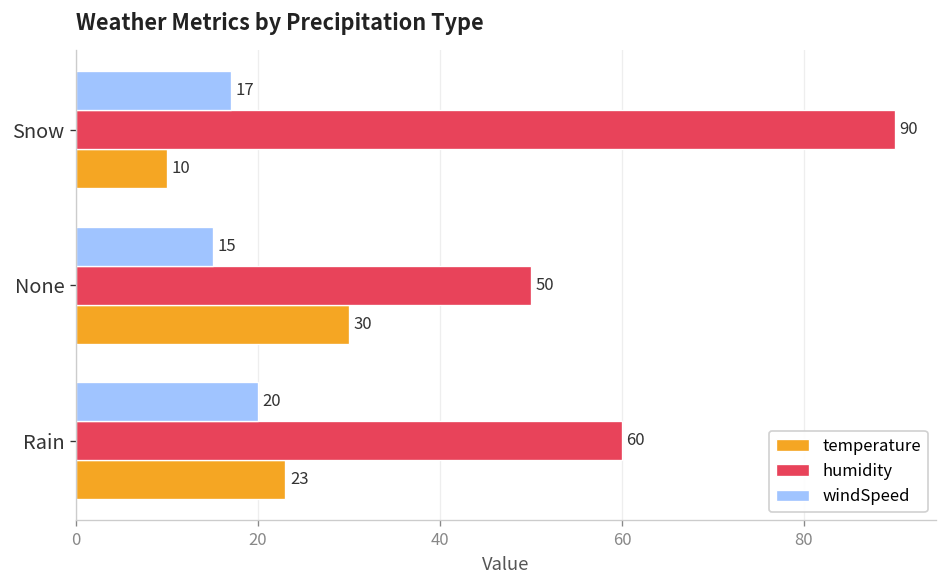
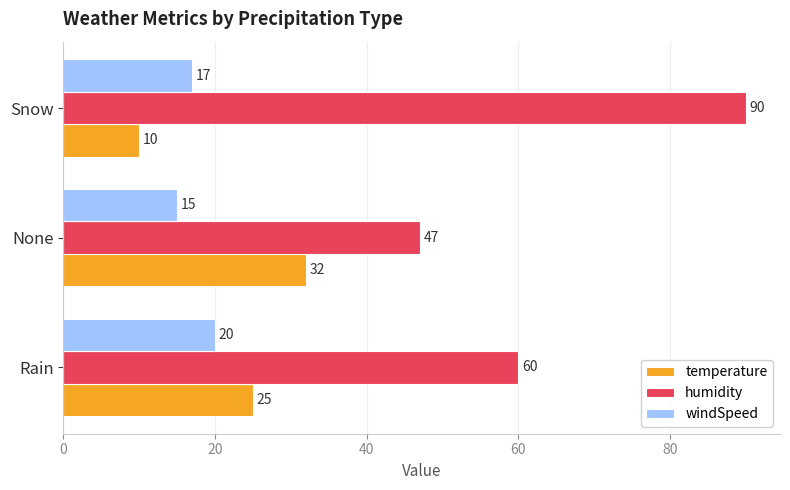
  {
    "temperature": {
      "Snow": 10,
-     "None": 30,
-     "Rain": 23
+     "None": 32,
+     "Rain": 25
    },
    "humidity": {
      "Snow": 90,
-     "None": 50,
+     "None": 47,
      "Rain": 60
    },
    "windSpeed": {
      "Snow": 17,
      "None": 15,
      "Rain": 20
    }
  }
